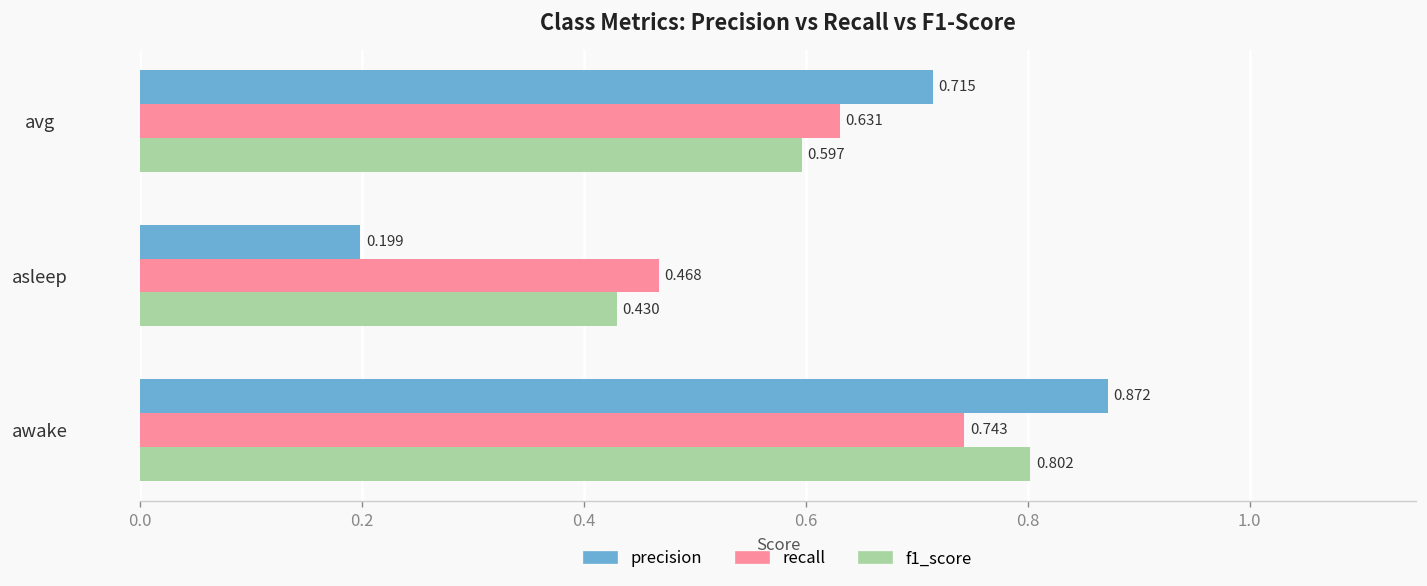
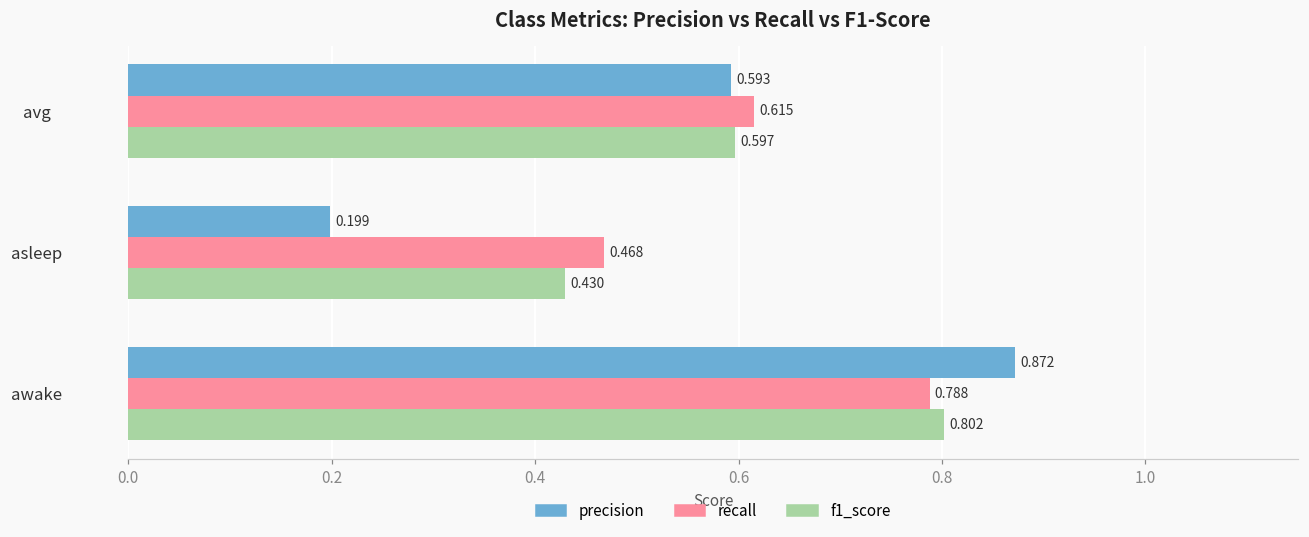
  {
    "precision": {
-     "avg": 0.715,
+     "avg": 0.593,
      "asleep": 0.199,
      "awake": 0.872
    },
    "recall": {
-     "avg": 0.631,
+     "avg": 0.615,
      "asleep": 0.468,
-     "awake": 0.743
+     "awake": 0.788
    },
    "f1_score": {
      "avg": 0.597,
      "asleep": 0.430,
      "awake": 0.802
    }
  }
